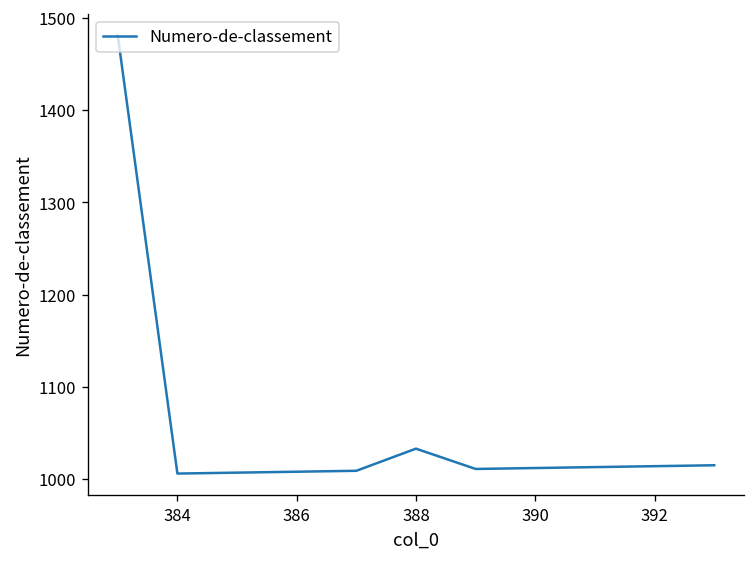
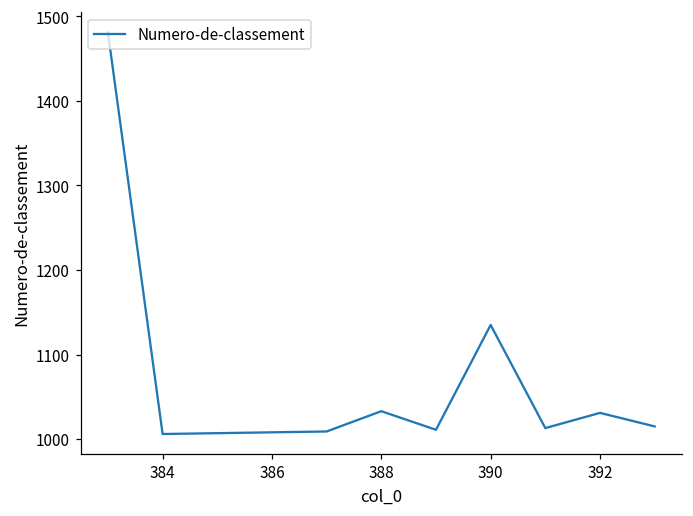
  {
    "384": 1010,
    "386": 1010,
    "388": 1030,
-   "390": 1010,
-   "392": 1010
+   "390": 1140,
+   "392": 1030
  }
